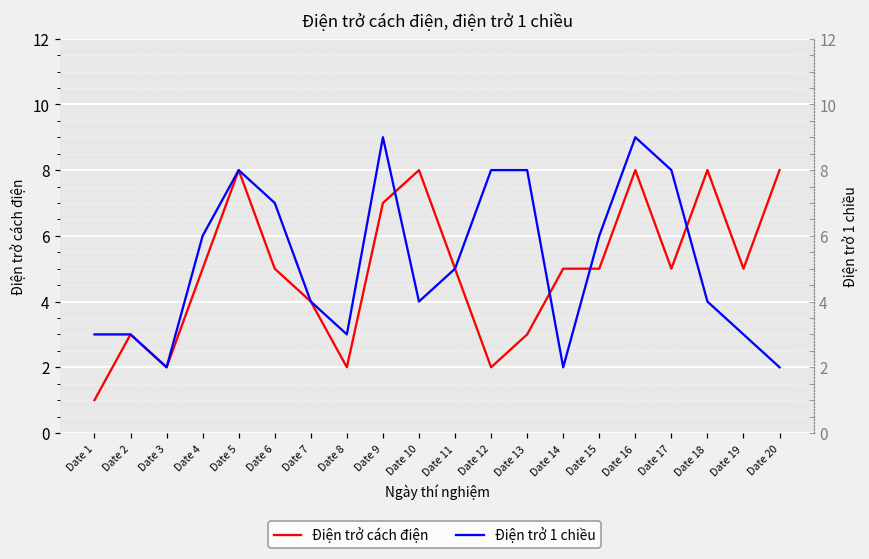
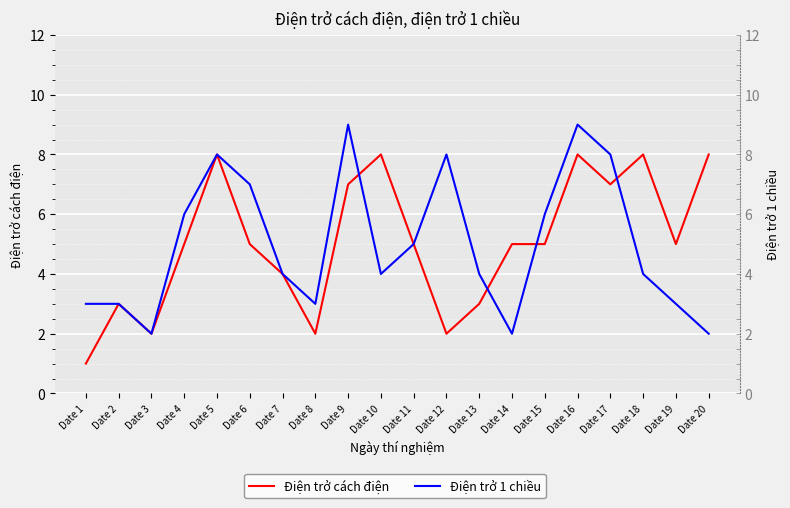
  {
    "Điện trở cách điện": {
      "Date 1": 1,
      "Date 2": 3,
      "Date 3": 2,
      "Date 4": 5,
      "Date 5": 8,
      "Date 6": 5,
      "Date 7": 4,
      "Date 8": 2,
      "Date 9": 7,
      "Date 10": 8,
      "Date 11": 5,
      "Date 12": 2,
      "Date 13": 3,
      "Date 14": 5,
      "Date 15": 5,
      "Date 16": 8,
-     "Date 17": 5,
+     "Date 17": 7,
      "Date 18": 8,
      "Date 19": 5,
      "Date 20": 8
    },
    "Điện trở 1 chiều": {
      "Date 1": 3,
      "Date 2": 3,
      "Date 3": 2,
      "Date 4": 6,
      "Date 5": 8,
      "Date 6": 7,
      "Date 7": 4,
      "Date 8": 3,
      "Date 9": 9,
      "Date 10": 4,
      "Date 11": 5,
      "Date 12": 8,
-     "Date 13": 8,
+     "Date 13": 4,
      "Date 14": 2,
      "Date 15": 6,
      "Date 16": 9,
      "Date 17": 8,
      "Date 18": 4,
      "Date 19": 3,
      "Date 20": 2
    }
  }
